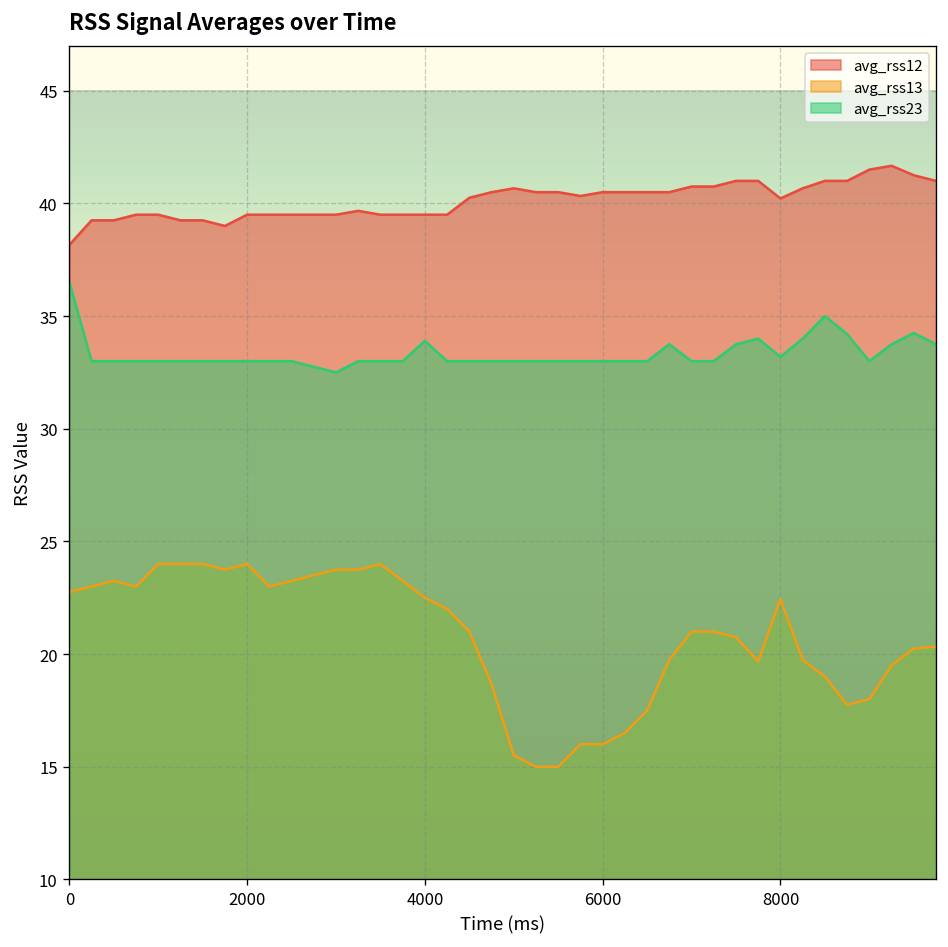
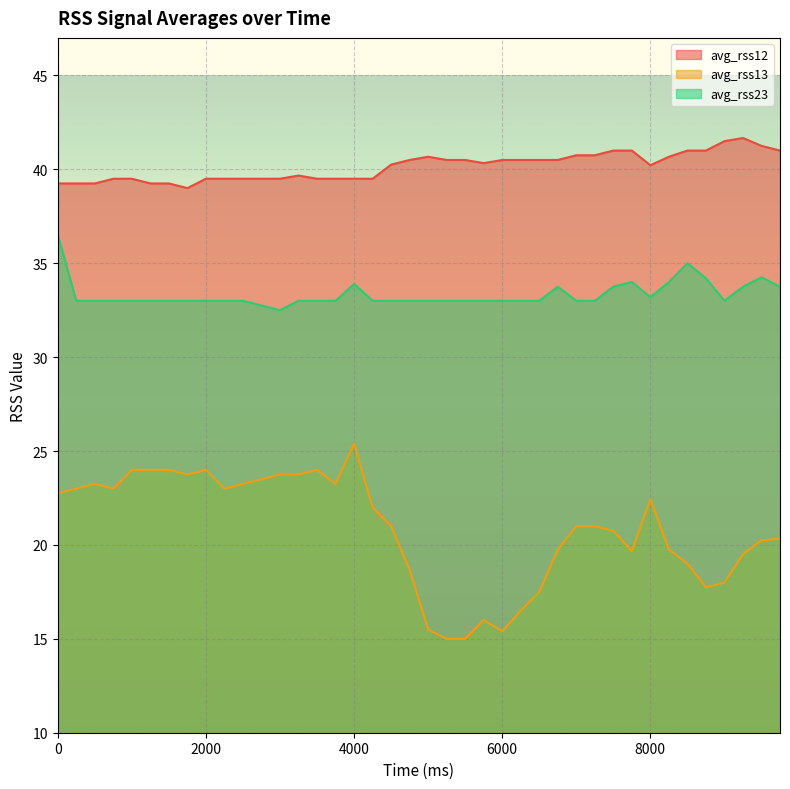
  {
    "avg_rss12": {
-     "0": 38.2,
+     "0": 39.3,
      "2000": 39.5,
      "4000": 39.5,
      "6000": 40.5,
      "8000": 40.2
    },
    "avg_rss13": {
      "0": 22.8,
      "2000": 24.0,
-     "4000": 22.5,
-     "6000": 16.0,
+     "4000": 25.4,
+     "6000": 15.4,
      "8000": 22.4
    },
    "avg_rss23": {
      "0": 36.5,
      "2000": 33.0,
      "4000": 33.9,
      "6000": 33.0,
      "8000": 33.2
    }
  }
